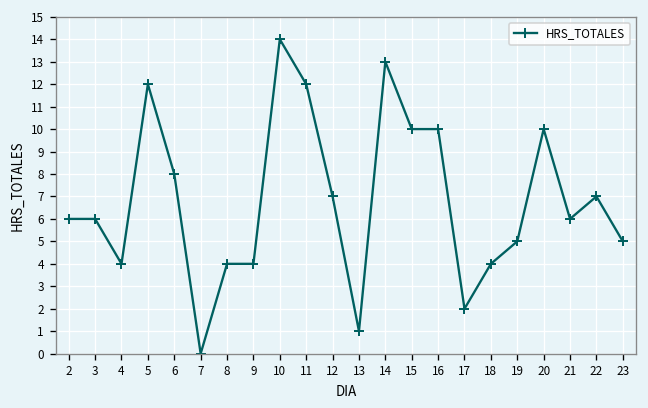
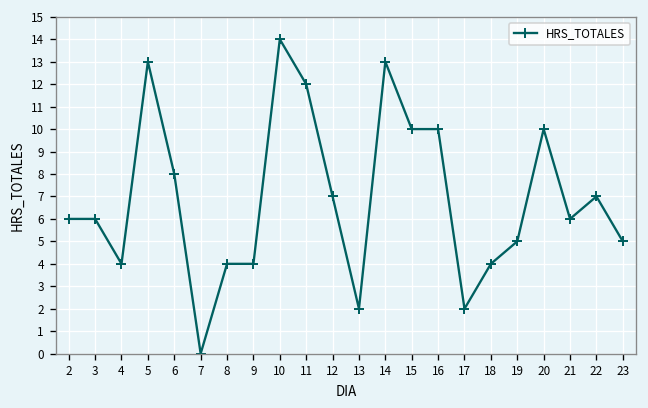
  {
    "2": 6,
    "3": 6,
    "4": 4,
-   "5": 12,
+   "5": 13,
    "6": 8,
    "7": 0,
    "8": 4,
    "9": 4,
    "10": 14,
    "11": 12,
    "12": 7,
-   "13": 1,
+   "13": 2,
    "14": 13,
    "15": 10,
    "16": 10,
    "17": 2,
    "18": 4,
    "19": 5,
    "20": 10,
    "21": 6,
    "22": 7,
    "23": 5
  }
